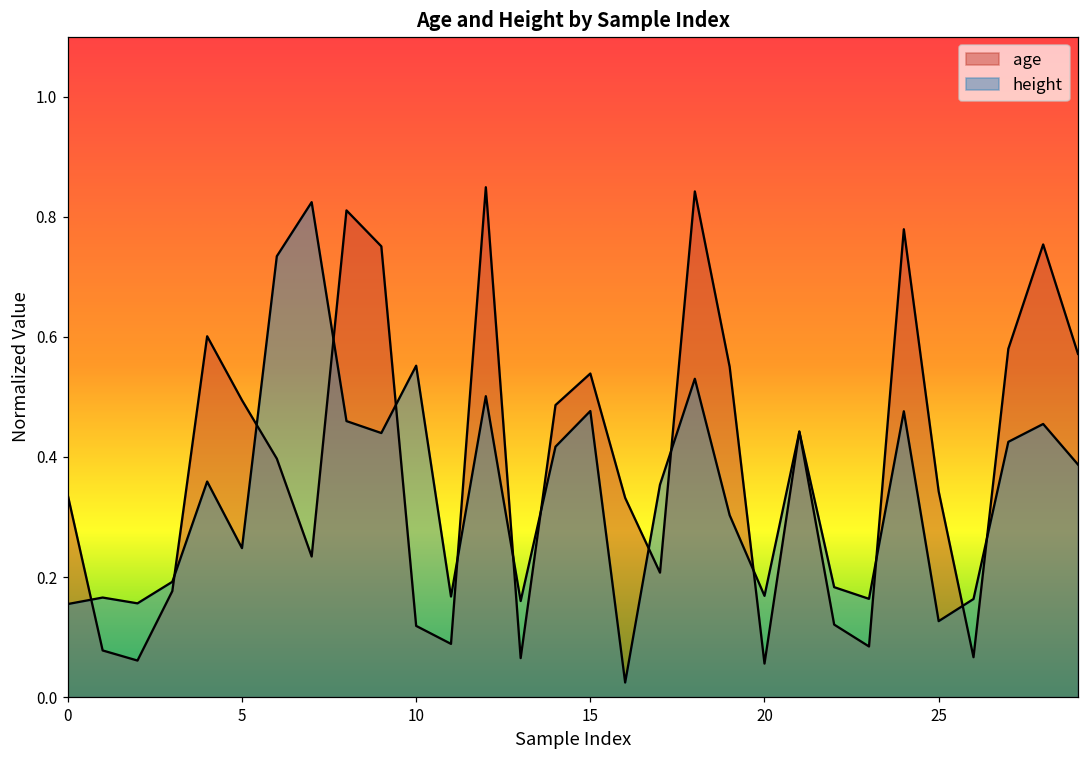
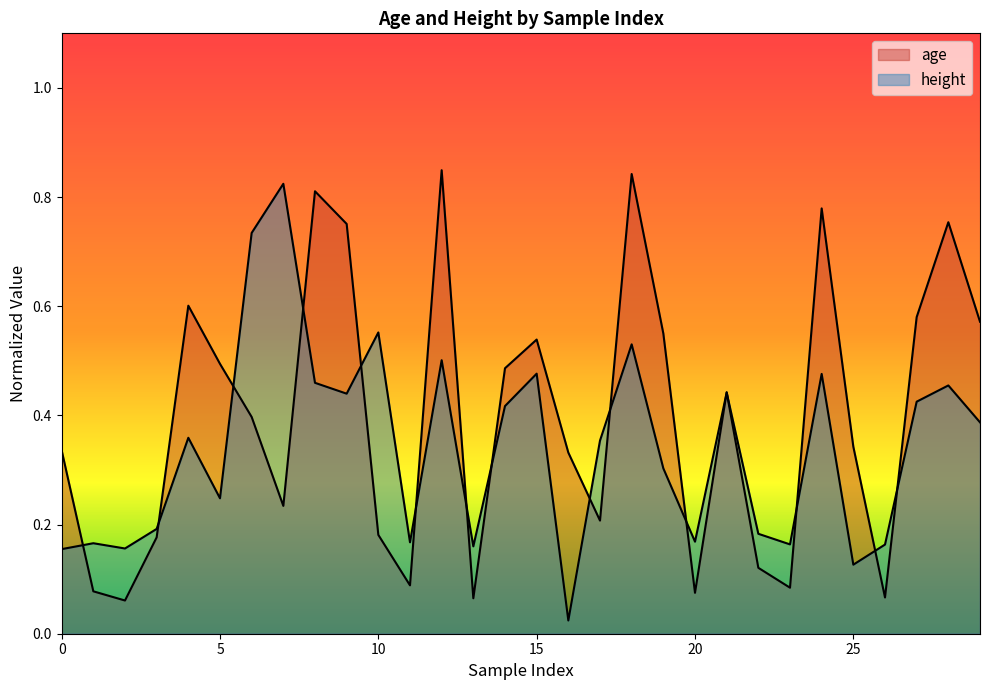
  {
    "age": {
      "0": 0.34,
      "5": 0.49,
-     "10": 0.12,
+     "10": 0.18,
      "15": 0.54,
-     "20": 0.06,
+     "20": 0.07,
      "25": 0.34
    },
    "height": {
      "0": 0.15,
      "5": 0.25,
      "10": 0.55,
      "15": 0.48,
      "20": 0.17,
      "25": 0.13
    }
  }
